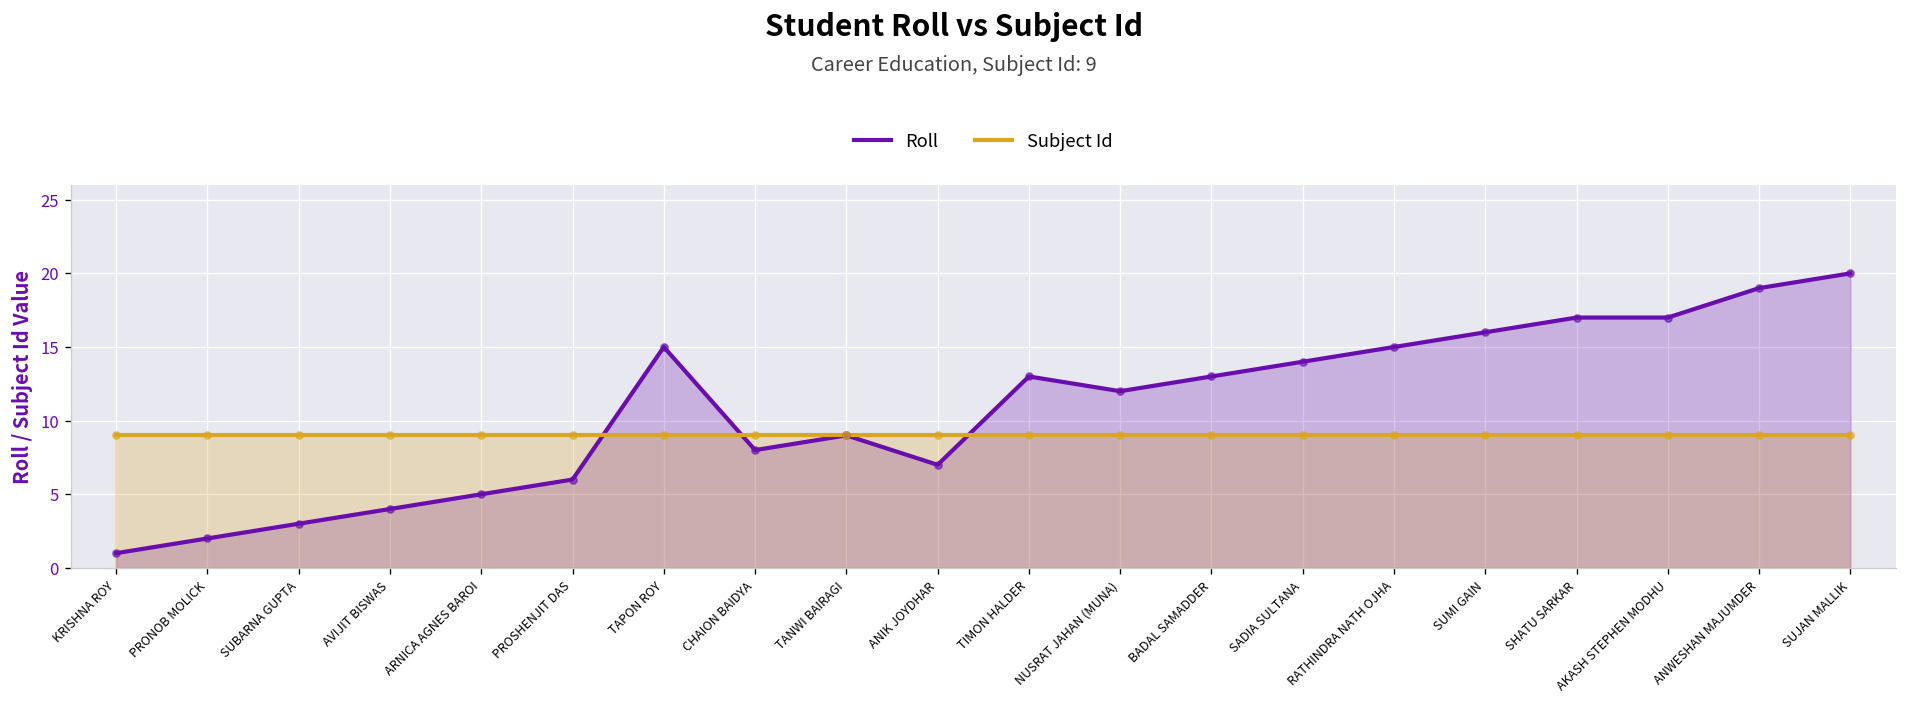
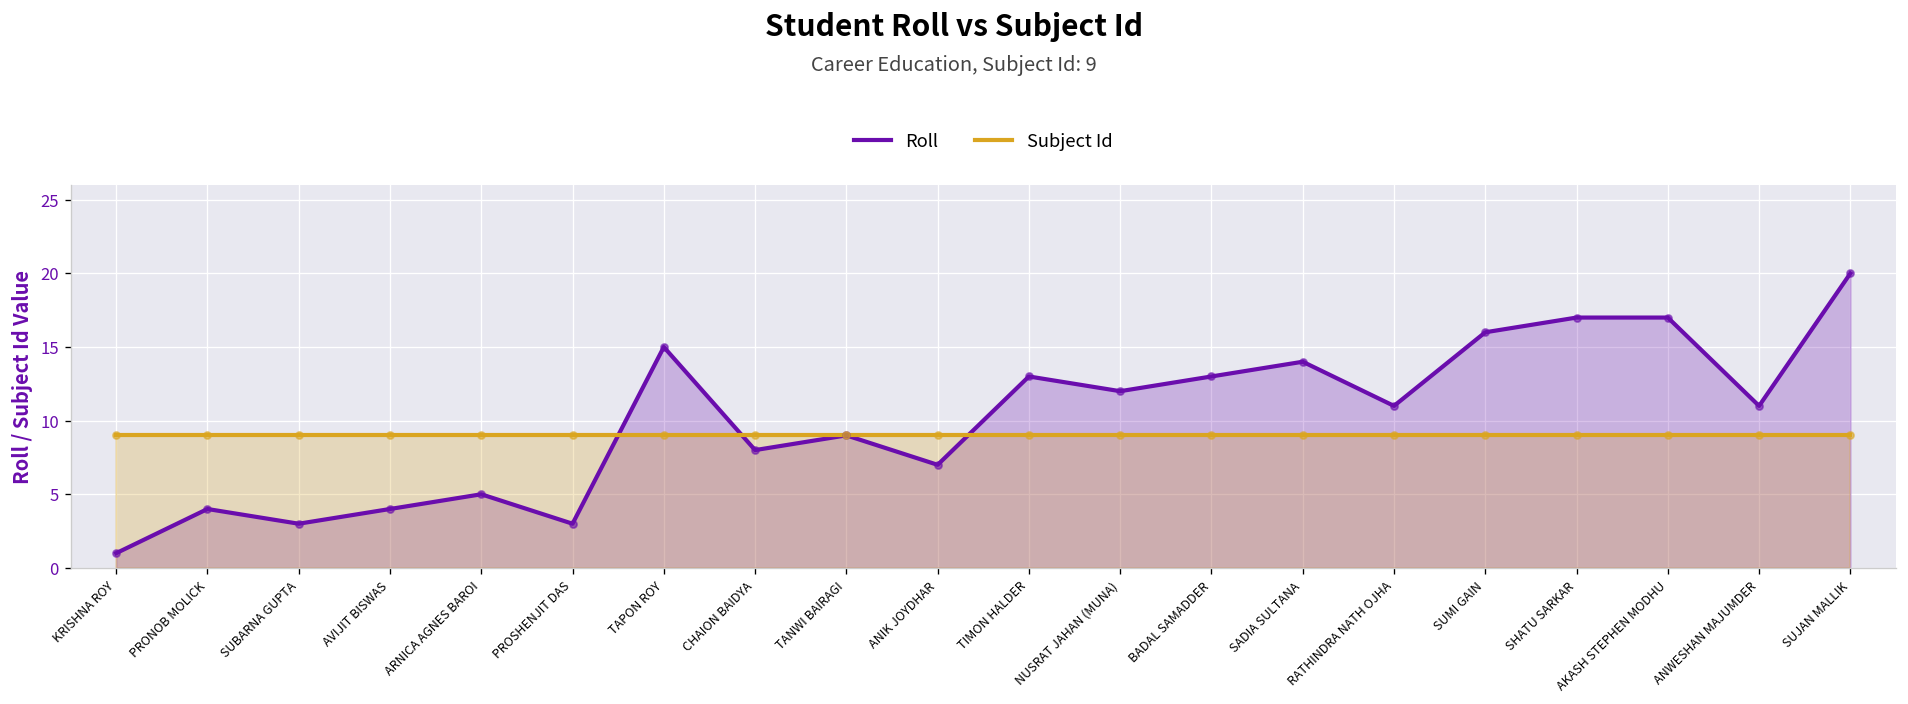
  {
    "Roll": {
      "KRISHNA ROY": 1,
-     "PRONOB MOLICK": 2,
+     "PRONOB MOLICK": 4,
      "SUBARNA GUPTA": 3,
      "AVIJIT BISWAS": 4,
      "ARNICA AGNES BAROI": 5,
-     "PROSHENJIT DAS": 6,
+     "PROSHENJIT DAS": 3,
      "TAPON ROY": 15,
      "CHAION BAIDYA": 8,
      "ANIK JOYDHAR": 7,
      "TIMON HALDER": 13,
      "NUSRAT JAHAN (MUNA)": 12,
      "BADAL SAMADDER": 13,
      "SADIA SULTANA": 14,
-     "RATHINDRA NATH OJHA": 15,
+     "RATHINDRA NATH OJHA": 11,
      "SUMI GAIN": 16,
      "SHATU SARKAR": 17,
      "AKASH STEPHEN MODHU": 17,
-     "ANWESHAN MAJUMDER": 19,
+     "ANWESHAN MAJUMDER": 11,
      "SUJAN MALLIK": 20
    },
    "Subject Id": {
      "KRISHNA ROY": 9,
      "PRONOB MOLICK": 9,
      "SUBARNA GUPTA": 9,
      "AVIJIT BISWAS": 9,
      "ARNICA AGNES BAROI": 9,
      "PROSHENJIT DAS": 9,
      "TAPON ROY": 9,
      "CHAION BAIDYA": 9,
      "ANIK JOYDHAR": 9,
      "TIMON HALDER": 9,
      "NUSRAT JAHAN (MUNA)": 9,
      "BADAL SAMADDER": 9,
      "SADIA SULTANA": 9,
      "RATHINDRA NATH OJHA": 9,
      "SUMI GAIN": 9,
      "SHATU SARKAR": 9,
      "AKASH STEPHEN MODHU": 9,
      "ANWESHAN MAJUMDER": 9,
      "SUJAN MALLIK": 9
    }
  }
